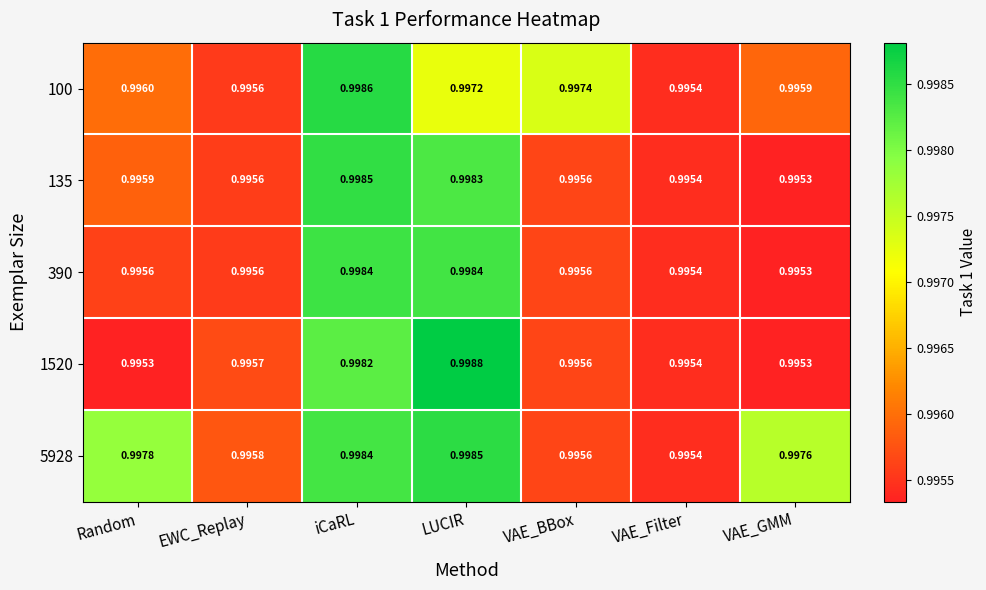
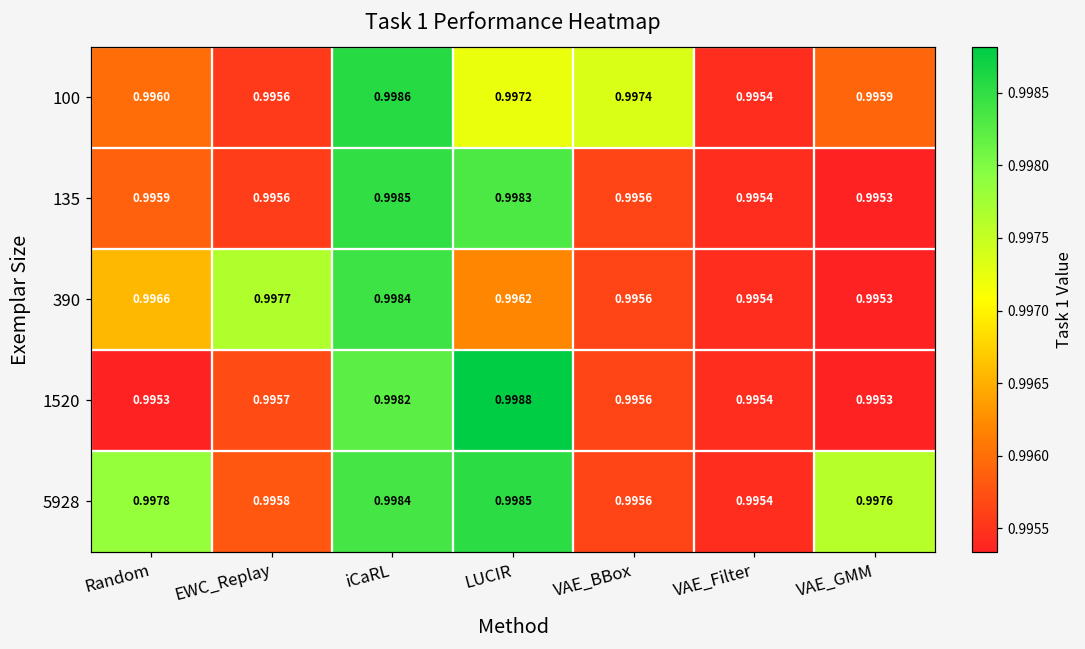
  {
    "100": {
      "Random": 0.9960,
      "EWC_Replay": 0.9956,
      "iCaRL": 0.9986,
      "LUCIR": 0.9972,
      "VAE_BBox": 0.9974,
      "VAE_Filter": 0.9954,
      "VAE_GMM": 0.9959
    },
    "135": {
      "Random": 0.9959,
      "EWC_Replay": 0.9956,
      "iCaRL": 0.9985,
      "LUCIR": 0.9983,
      "VAE_BBox": 0.9956,
      "VAE_Filter": 0.9954,
      "VAE_GMM": 0.9953
    },
    "390": {
-     "Random": 0.9956,
-     "EWC_Replay": 0.9956,
+     "Random": 0.9966,
+     "EWC_Replay": 0.9977,
      "iCaRL": 0.9984,
-     "LUCIR": 0.9984,
+     "LUCIR": 0.9962,
      "VAE_BBox": 0.9956,
      "VAE_Filter": 0.9954,
      "VAE_GMM": 0.9953
    },
    "1520": {
      "Random": 0.9953,
      "EWC_Replay": 0.9957,
      "iCaRL": 0.9982,
      "LUCIR": 0.9988,
      "VAE_BBox": 0.9956,
      "VAE_Filter": 0.9954,
      "VAE_GMM": 0.9953
    },
    "5928": {
      "Random": 0.9978,
      "EWC_Replay": 0.9958,
      "iCaRL": 0.9984,
      "LUCIR": 0.9985,
      "VAE_BBox": 0.9956,
      "VAE_Filter": 0.9954,
      "VAE_GMM": 0.9976
    }
  }
